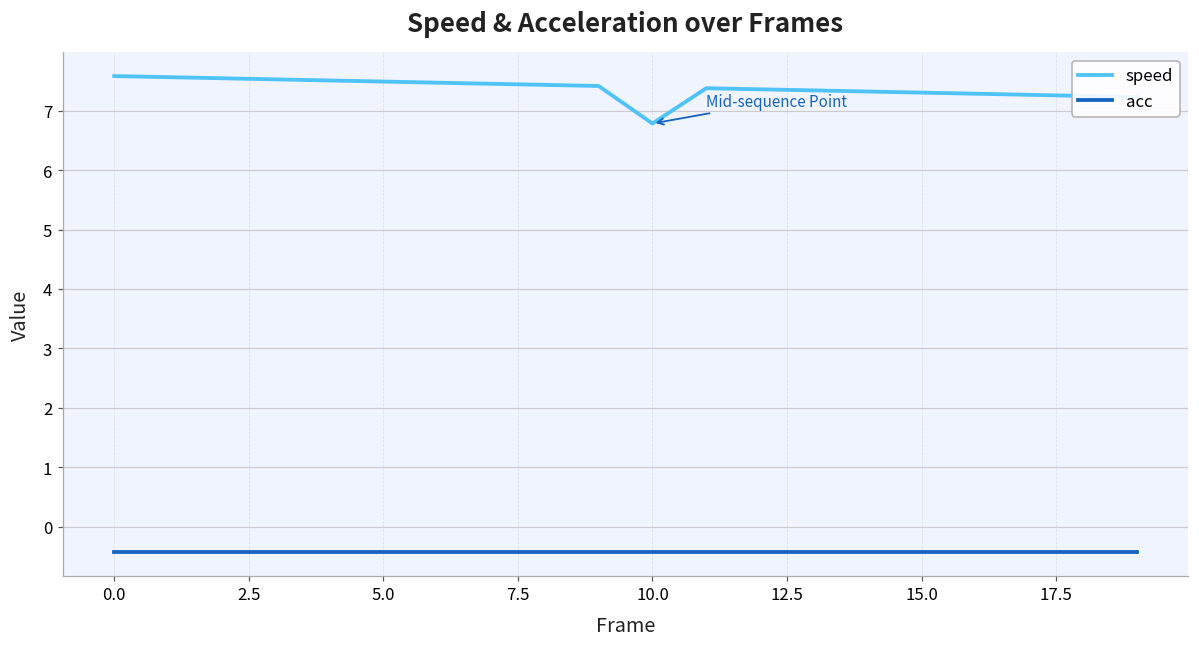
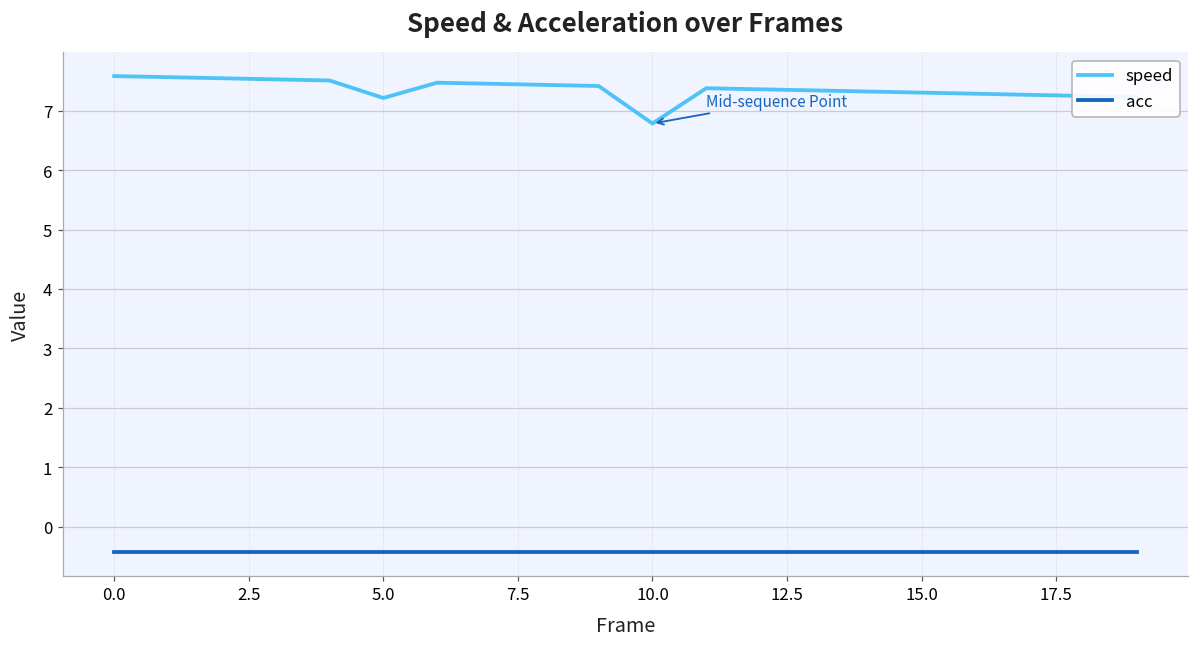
  {
    "speed": {
      "0.0": 7.6,
-     "5.0": 7.5,
+     "5.0": 7.2,
      "10.0": 6.8,
      "15.0": 7.3
    },
    "acc": {
      "0.0": -0.4,
      "5.0": -0.4,
      "10.0": -0.4,
      "15.0": -0.4
    }
  }
